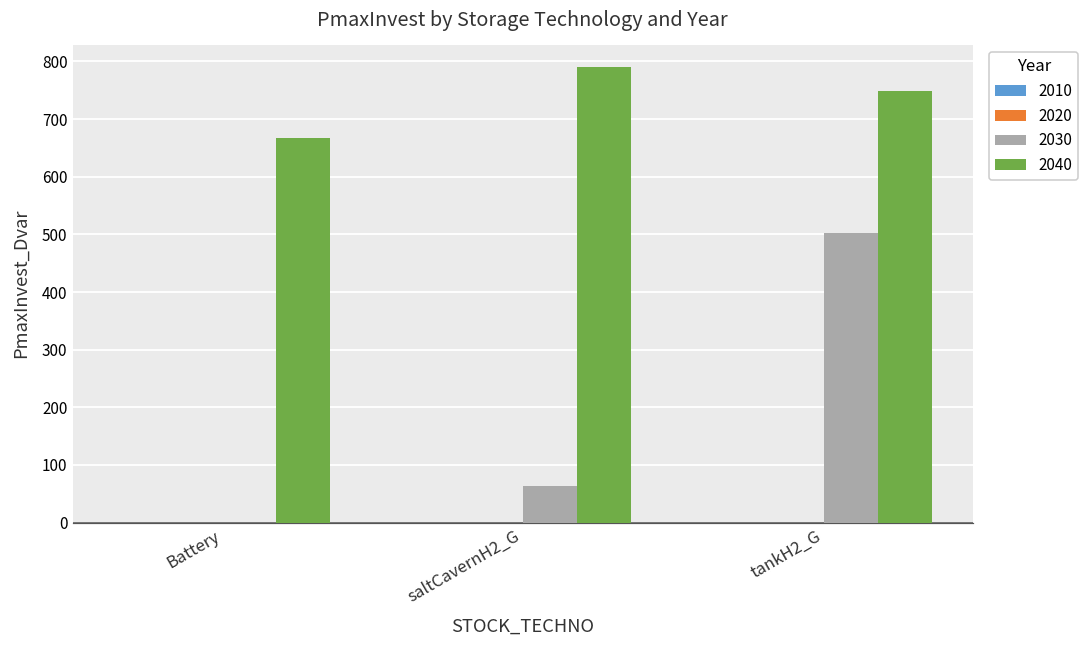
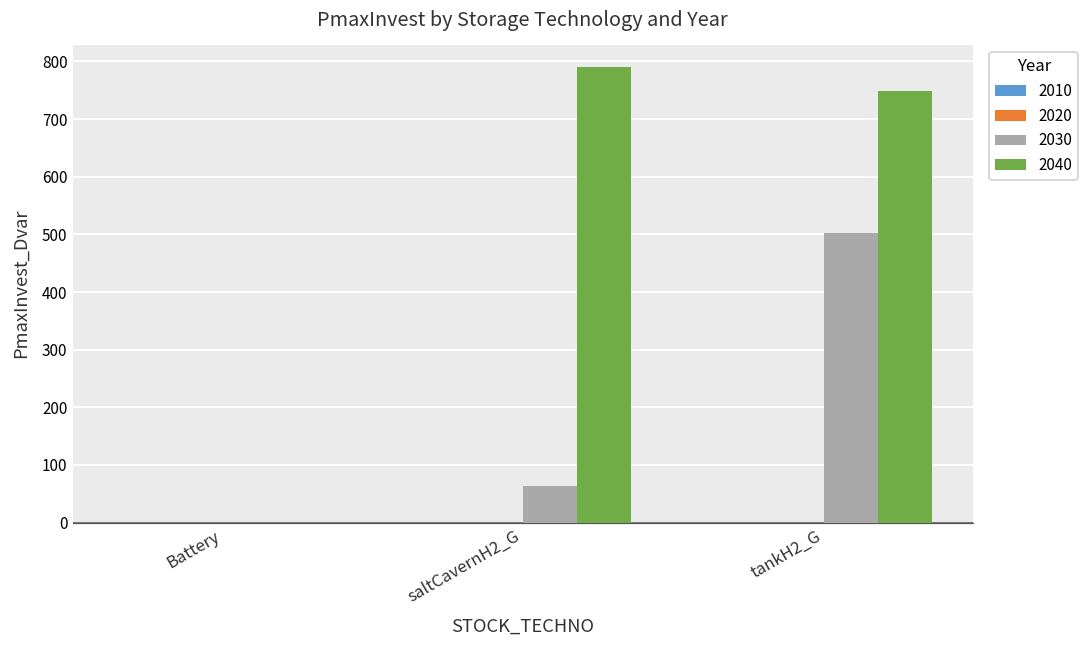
  {
    "2010": {
      "Battery": 0,
      "saltCavernH2_G": 0,
      "tankH2_G": 0
    },
    "2020": {
      "Battery": 0,
      "saltCavernH2_G": 0,
      "tankH2_G": 0
    },
    "2030": {
      "Battery": 0,
      "saltCavernH2_G": 60,
      "tankH2_G": 500
    },
    "2040": {
-     "Battery": 670,
+     "Battery": 0,
      "saltCavernH2_G": 790,
      "tankH2_G": 750
    }
  }
